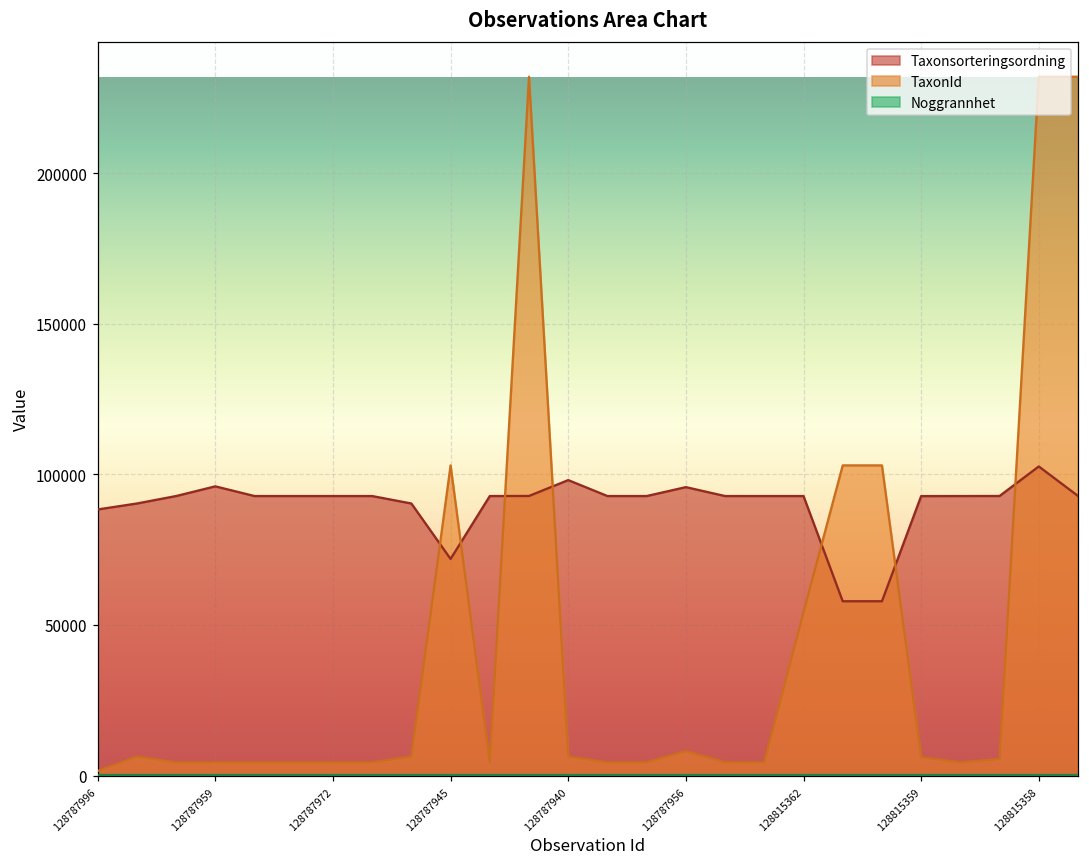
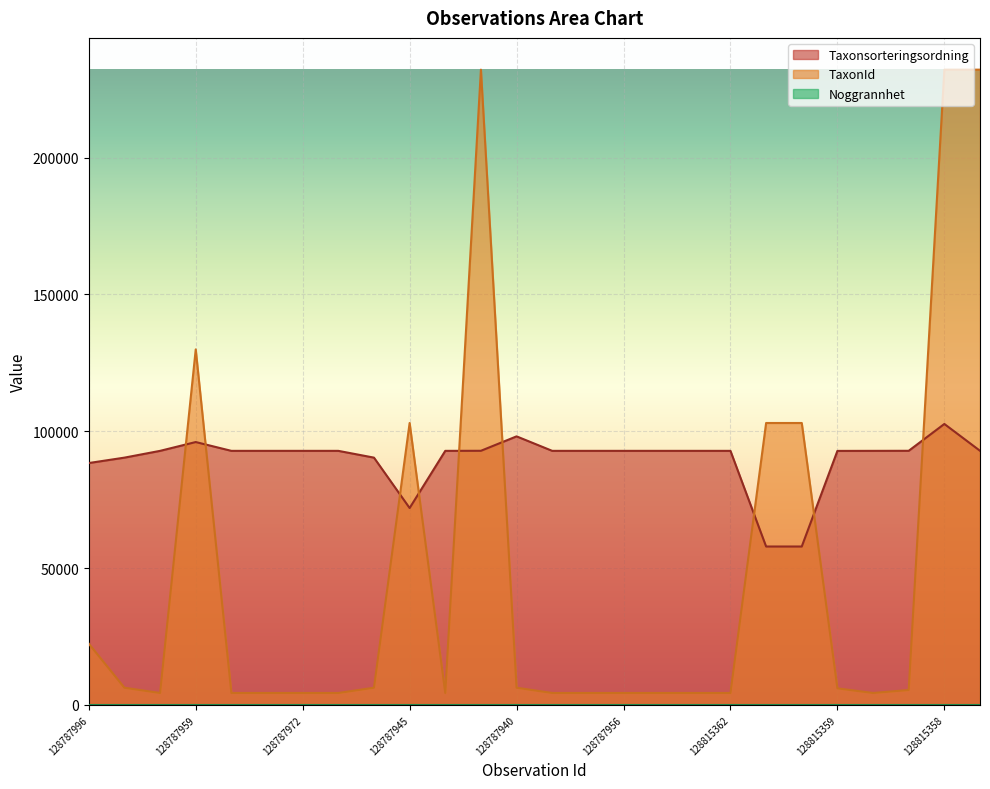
  {
    "Taxonsorteringsordning": {
      "128787996": 88000,
      "128787959": 96000,
      "128787972": 93000,
      "128787945": 72000,
      "128787940": 98000,
-     "128787956": 96000,
+     "128787956": 93000,
      "128815362": 93000,
      "128815359": 93000,
      "128815358": 103000
    },
    "TaxonId": {
-     "128787996": 2000,
-     "128787959": 4000,
+     "128787996": 22000,
+     "128787959": 130000,
      "128787972": 4000,
      "128787945": 103000,
      "128787940": 6000,
-     "128787956": 8000,
-     "128815362": 54000,
+     "128787956": 4000,
+     "128815362": 4000,
      "128815359": 6000
    },
    "Noggrannhet": {
      "128787996": 0,
      "128787959": 0,
      "128787972": 0,
      "128787945": 0,
      "128787940": 0,
      "128787956": 0,
      "128815362": 0,
      "128815359": 0,
      "128815358": 0
    }
  }
